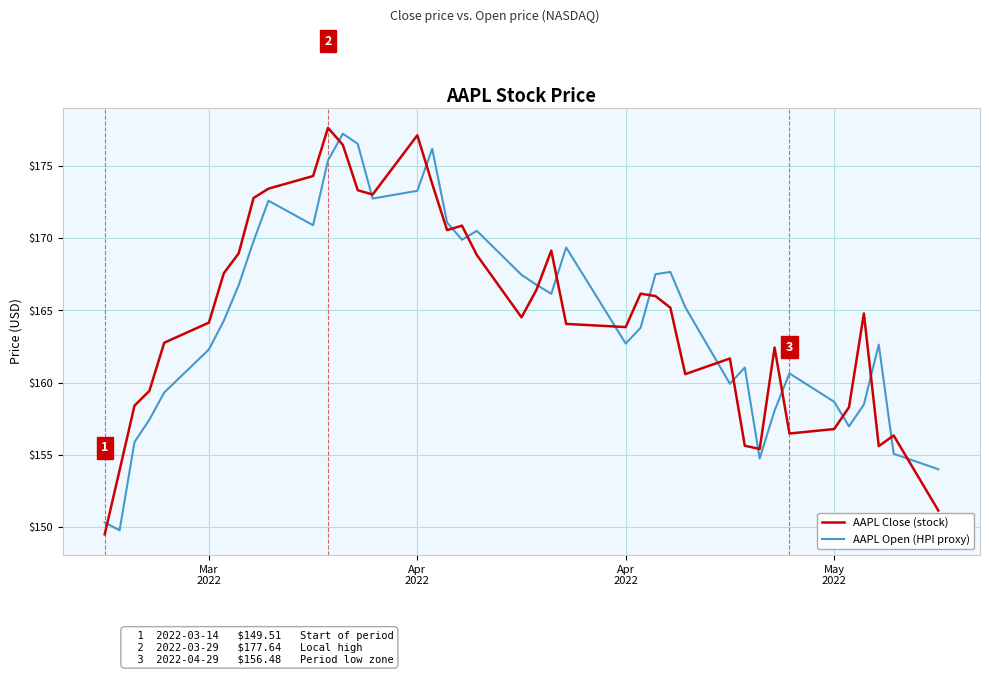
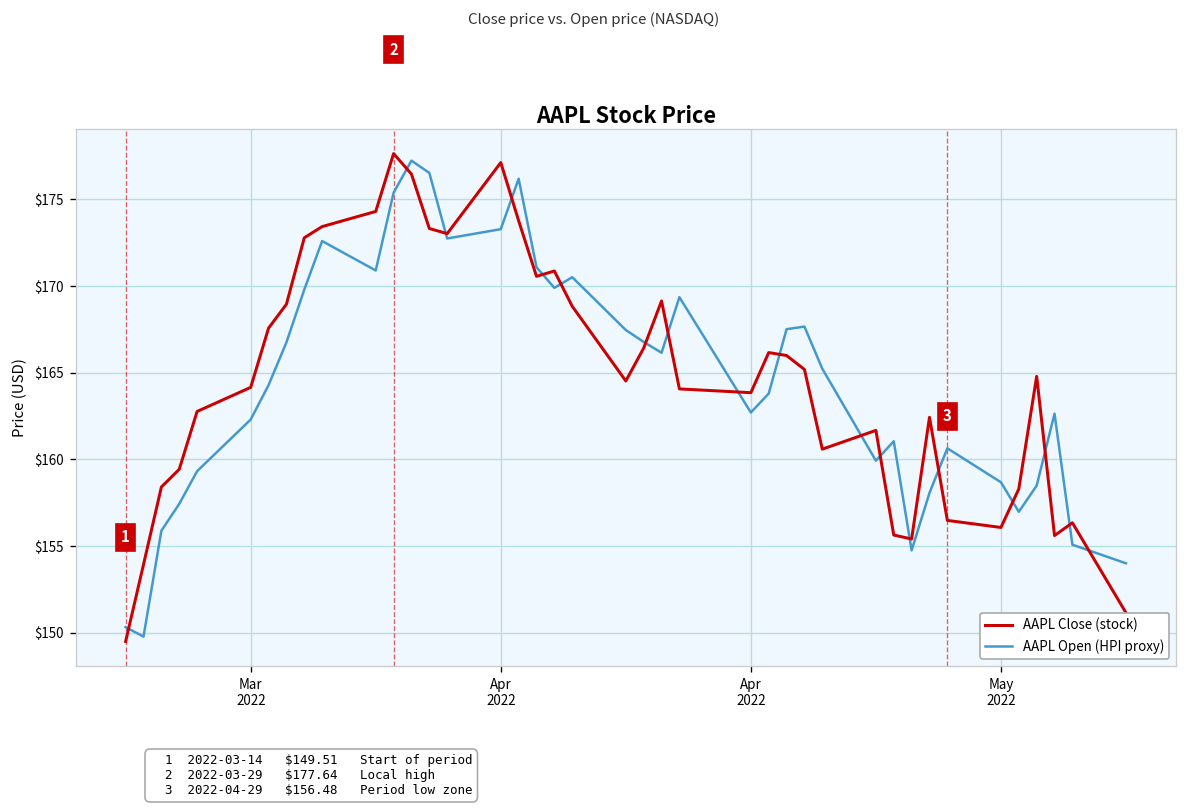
  {
    "AAPL Close (stock)": {
      "Mar 2022": "$164.2",
-     "May 2022": "$156.8"
+     "May 2022": "$156.1"
    },
    "AAPL Open (HPI proxy)": {
      "Mar 2022": "$162.3",
      "May 2022": "$158.7"
    }
  }
